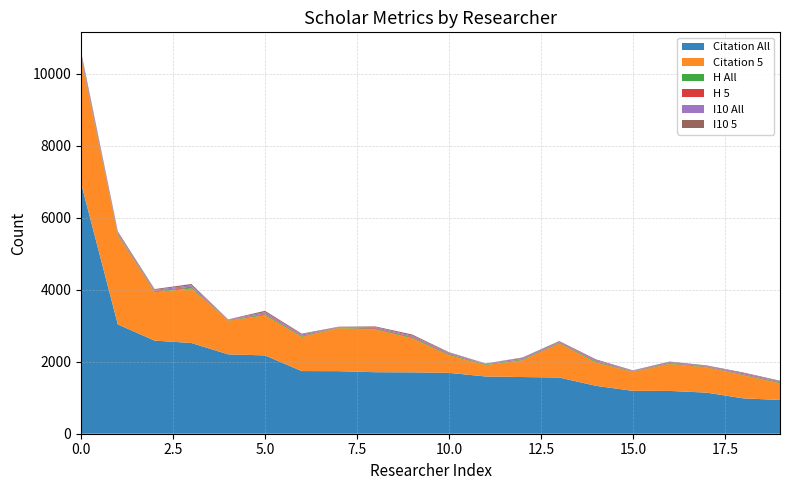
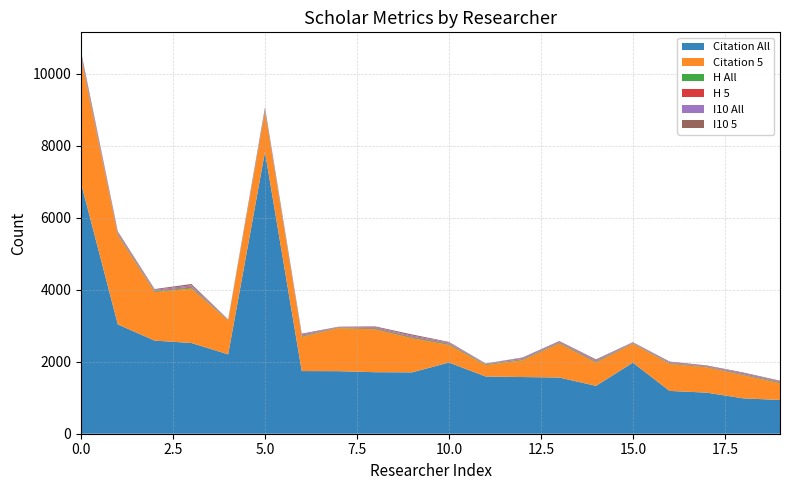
  {
    "Citation All": {
      "0.0": 7000,
-     "5.0": 2200,
-     "10.0": 1700,
-     "15.0": 1200
+     "5.0": 7800,
+     "10.0": 2000,
+     "15.0": 2000
    }
  }
